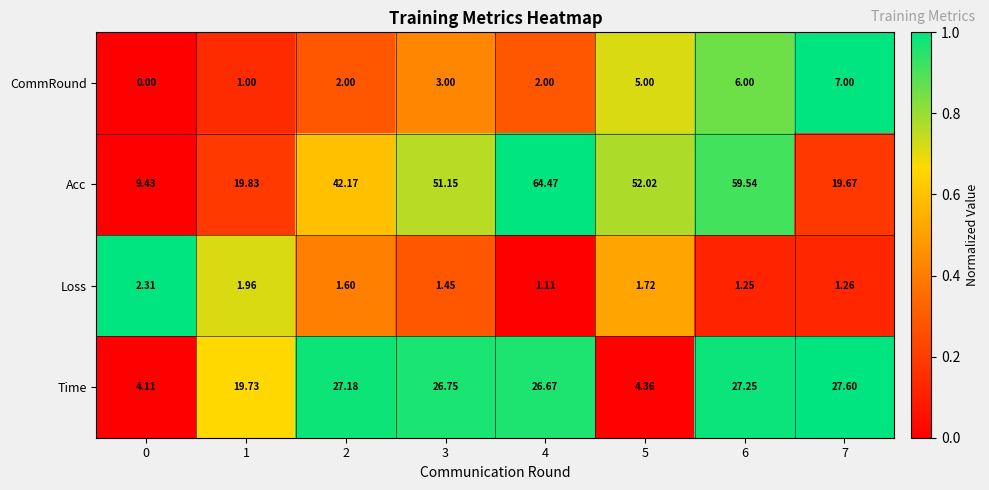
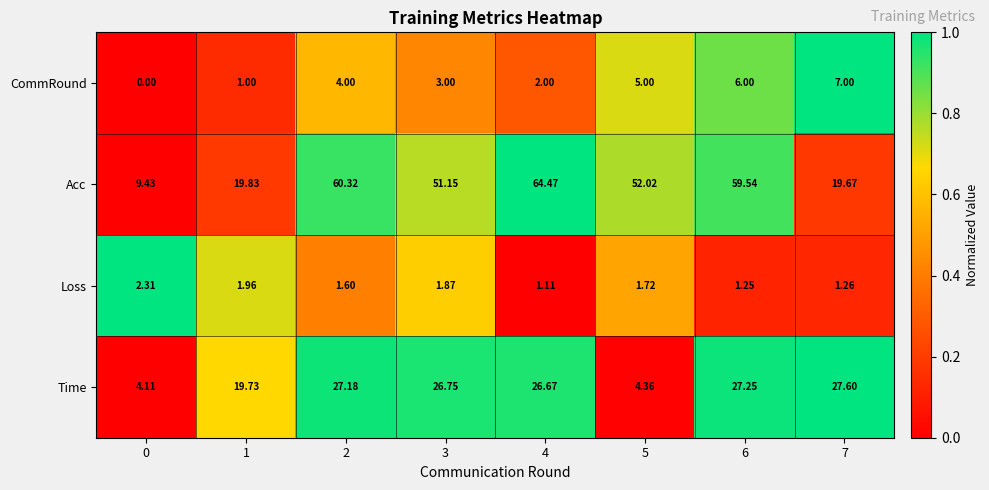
  {
    "CommRound": {
      "0": 0.00,
      "1": 1.00,
-     "2": 2.00,
+     "2": 4.00,
      "3": 3.00,
      "4": 2.00,
      "5": 5.00,
      "6": 6.00,
      "7": 7.00
    },
    "Acc": {
      "0": 9.43,
      "1": 19.83,
-     "2": 42.17,
+     "2": 60.32,
      "3": 51.15,
      "4": 64.47,
      "5": 52.02,
      "6": 59.54,
      "7": 19.67
    },
    "Loss": {
      "0": 2.31,
      "1": 1.96,
      "2": 1.60,
-     "3": 1.45,
+     "3": 1.87,
      "4": 1.11,
      "5": 1.72,
      "6": 1.25,
      "7": 1.26
    },
    "Time": {
      "0": 4.11,
      "1": 19.73,
      "2": 27.18,
      "3": 26.75,
      "4": 26.67,
      "5": 4.36,
      "6": 27.25,
      "7": 27.60
    }
  }
